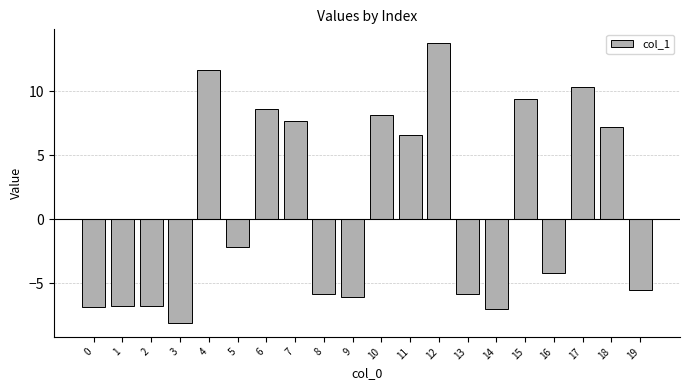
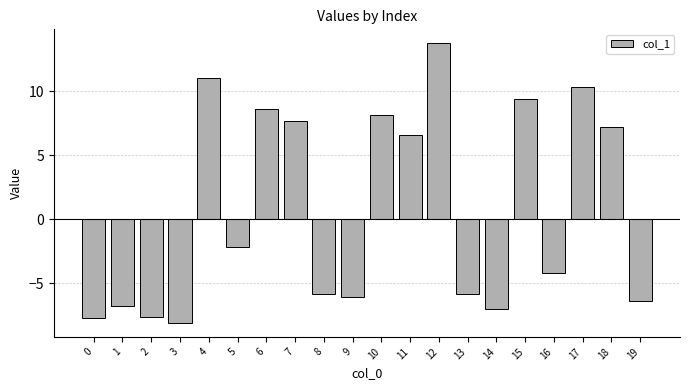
  {
-   "0": -6.8,
+   "0": -7.7,
    "1": -6.8,
-   "2": -6.8,
+   "2": -7.7,
    "3": -8.1,
-   "4": 11.7,
+   "4": 11.0,
    "5": -2.2,
    "6": 8.6,
    "7": 7.7,
    "8": -5.9,
    "9": -6.1,
    "10": 8.1,
    "11": 6.6,
    "12": 13.7,
    "13": -5.8,
    "14": -7.0,
    "15": 9.4,
    "16": -4.2,
    "17": 10.3,
    "18": 7.2,
-   "19": -5.5
+   "19": -6.4
  }
